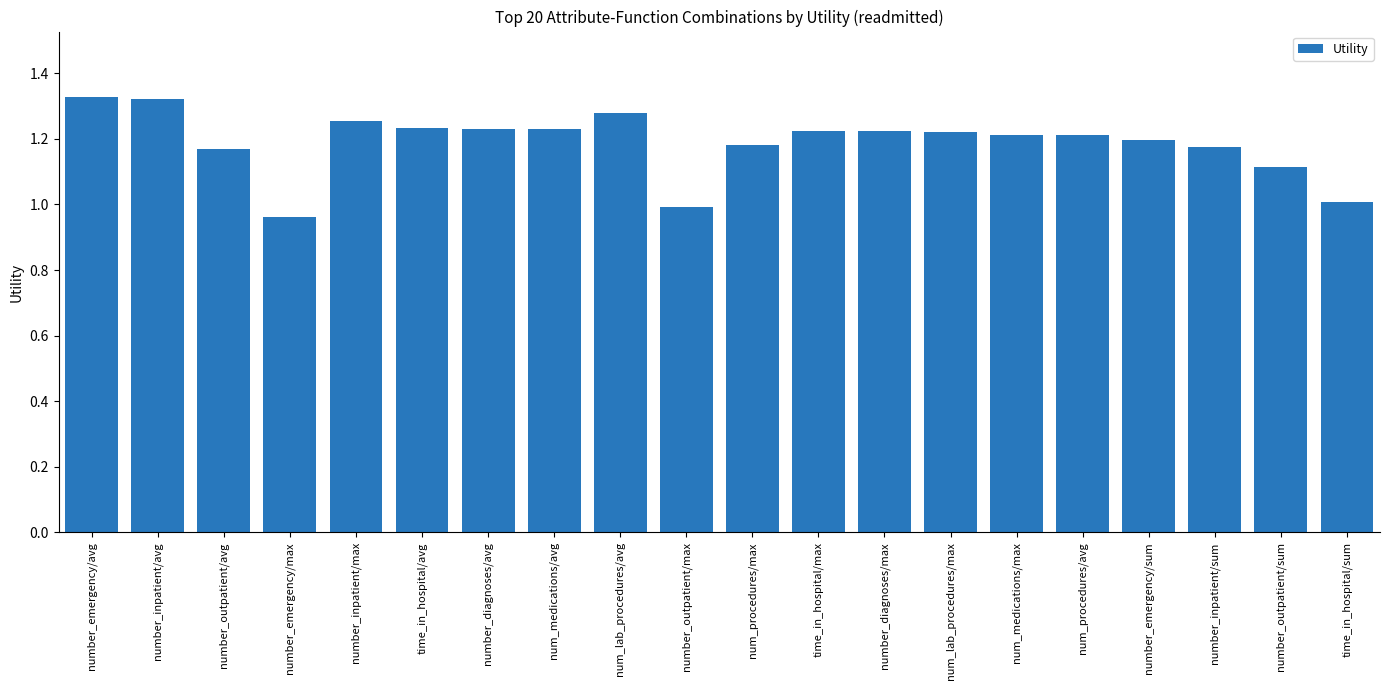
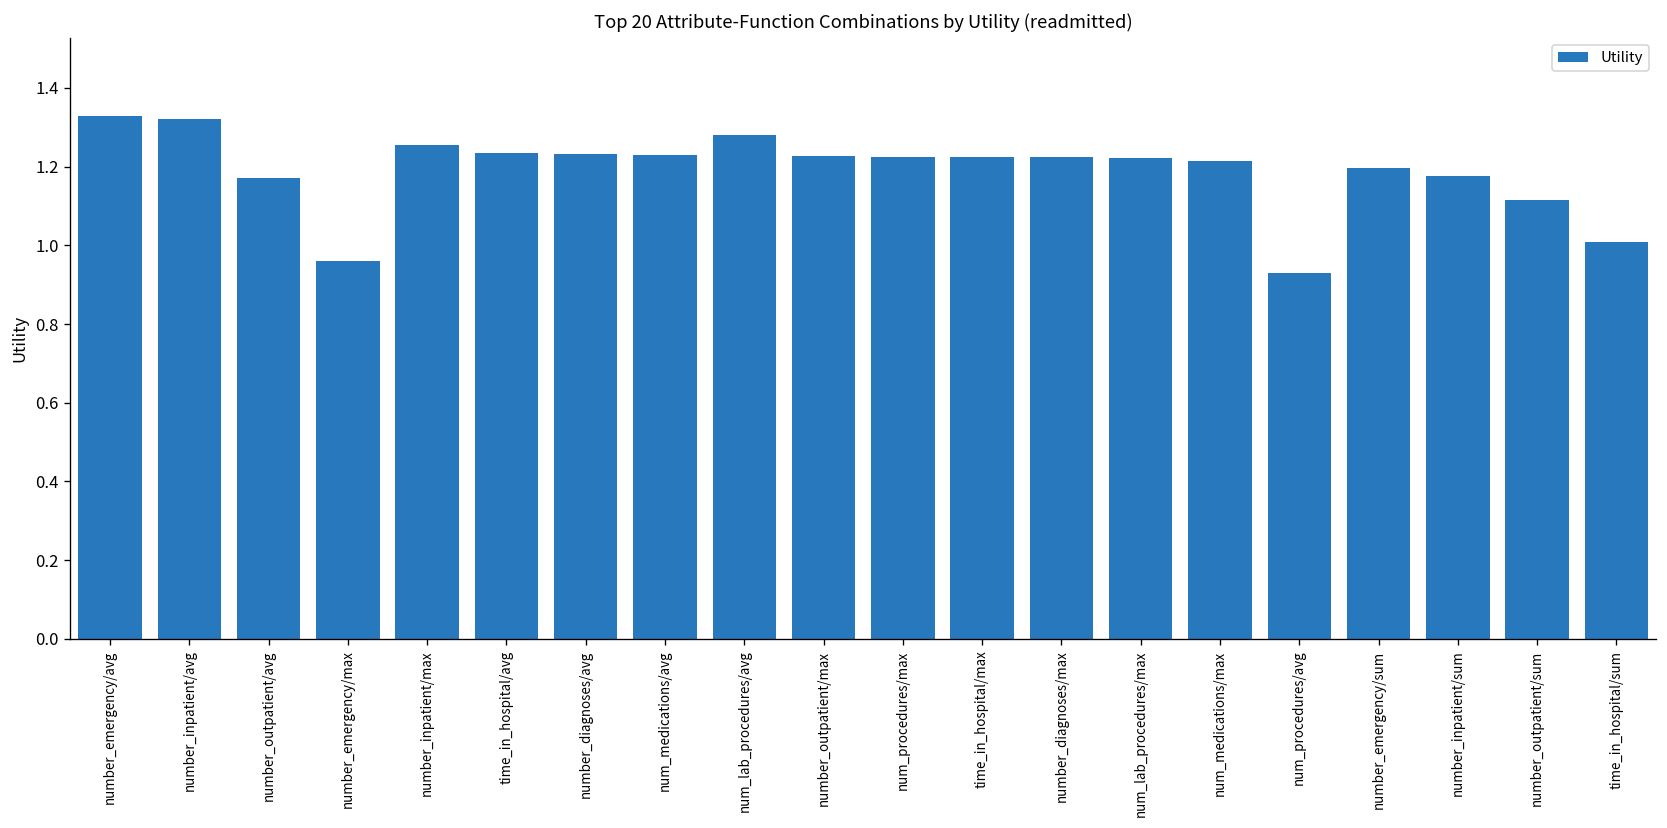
  {
    "number_emergency/avg": 1.33,
    "number_inpatient/avg": 1.32,
    "number_outpatient/avg": 1.17,
    "number_emergency/max": 0.96,
    "number_inpatient/max": 1.25,
    "time_in_hospital/avg": 1.23,
    "number_diagnoses/avg": 1.23,
    "num_medications/avg": 1.23,
    "num_lab_procedures/avg": 1.28,
-   "number_outpatient/max": 0.99,
-   "num_procedures/max": 1.18,
+   "number_outpatient/max": 1.23,
+   "num_procedures/max": 1.22,
    "time_in_hospital/max": 1.22,
    "number_diagnoses/max": 1.22,
    "num_lab_procedures/max": 1.22,
    "num_medications/max": 1.21,
-   "num_procedures/avg": 1.21,
+   "num_procedures/avg": 0.93,
    "number_emergency/sum": 1.20,
    "number_inpatient/sum": 1.18,
    "number_outpatient/sum": 1.12,
    "time_in_hospital/sum": 1.01
  }
